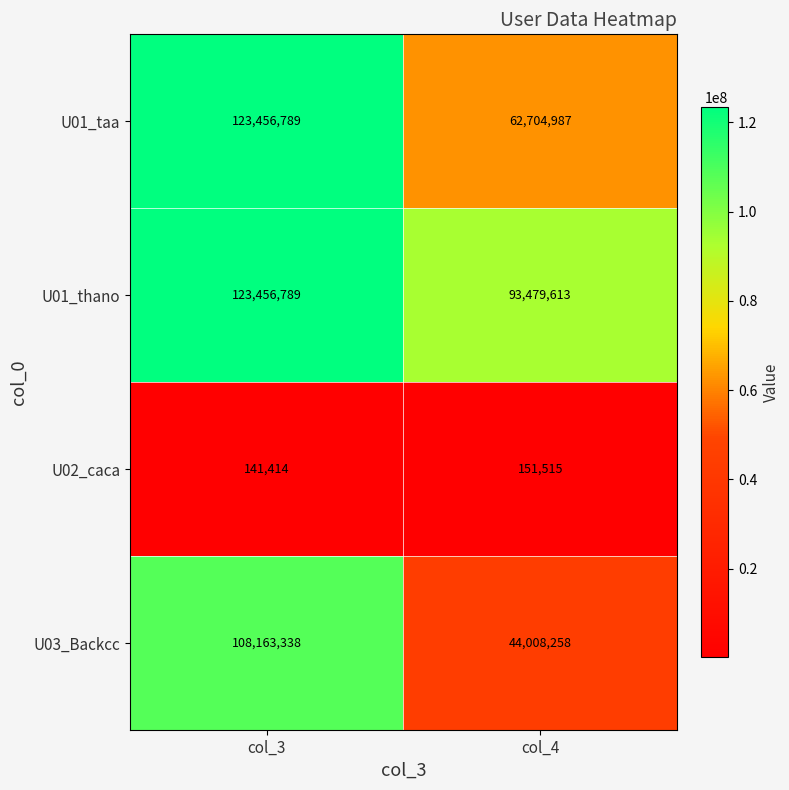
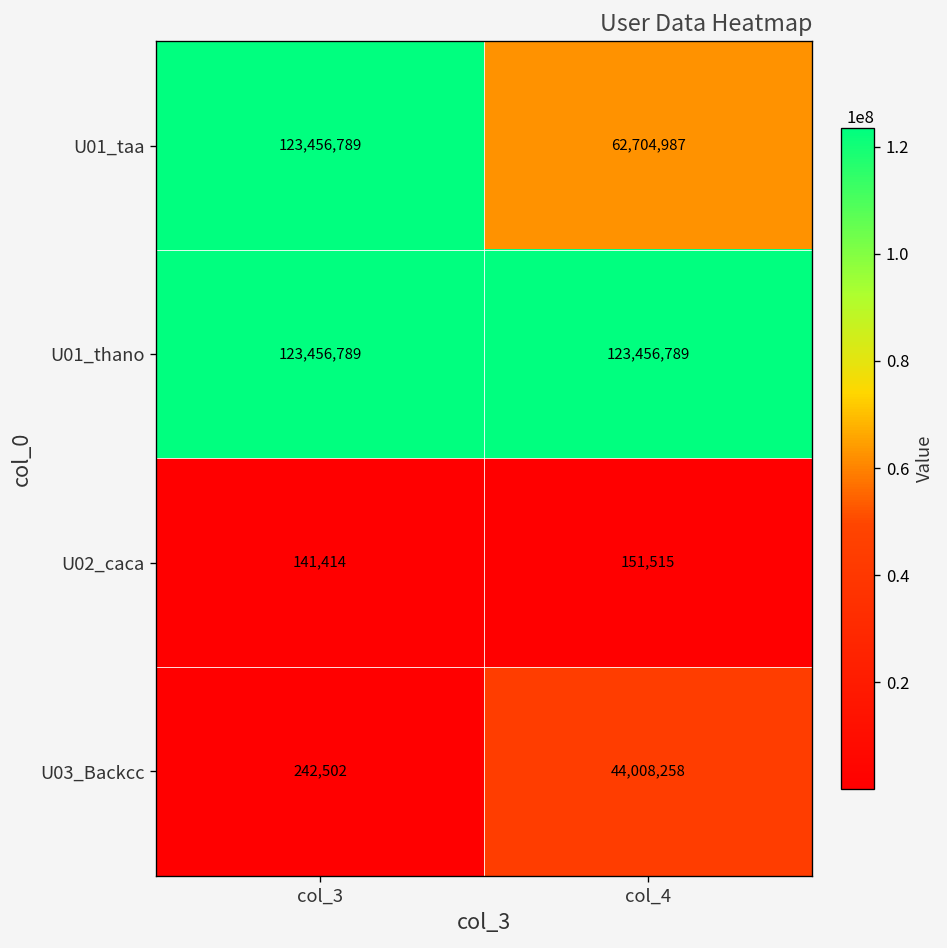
  {
    "U01_taa": {
      "col_3": "123,456,789",
      "col_4": "62,704,987"
    },
    "U01_thano": {
      "col_3": "123,456,789",
-     "col_4": "93,479,613"
+     "col_4": "123,456,789"
    },
    "U02_caca": {
      "col_3": "141,414",
      "col_4": "151,515"
    },
    "U03_Backcc": {
-     "col_3": "108,163,338",
+     "col_3": "242,502",
      "col_4": "44,008,258"
    }
  }
